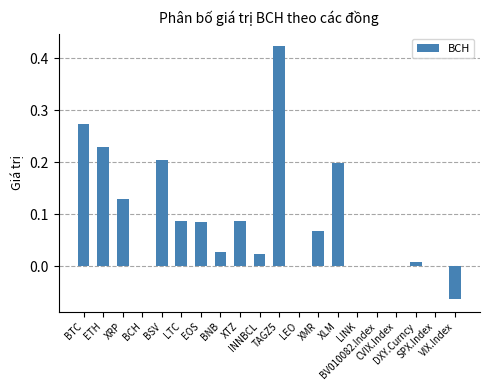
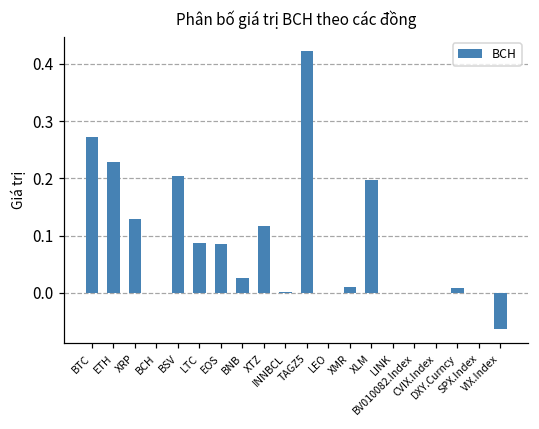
  {
    "BTC": 0.27,
    "ETH": 0.23,
    "XRP": 0.13,
    "BCH": 0.00,
    "BSV": 0.20,
    "LTC": 0.09,
    "EOS": 0.09,
    "BNB": 0.03,
-   "XTZ": 0.09,
-   "INNBCL": 0.02,
+   "XTZ": 0.12,
+   "INNBCL": 0.00,
    "TAGZ5": 0.42,
    "LEO": 0.00,
-   "XMR": 0.07,
+   "XMR": 0.01,
    "XLM": 0.20,
    "LINK": 0.00,
    "BV010082.Index": 0.00,
    "CVIX.Index": 0.00,
    "DXY.Curncy": 0.01,
    "SPX.Index": 0.00,
    "VIX.Index": -0.06
  }
